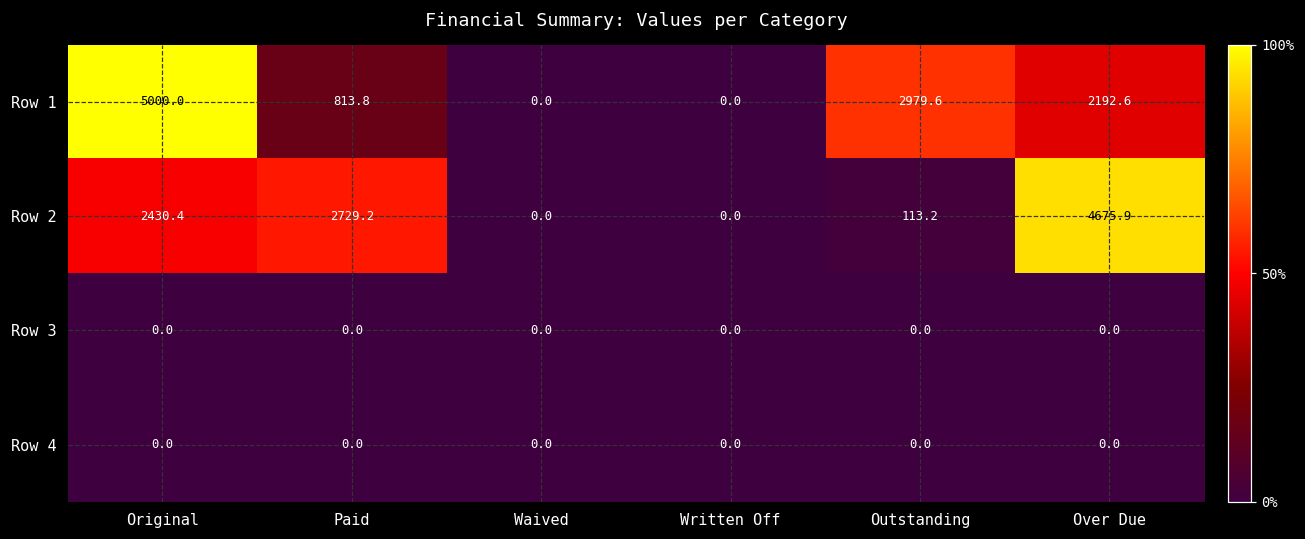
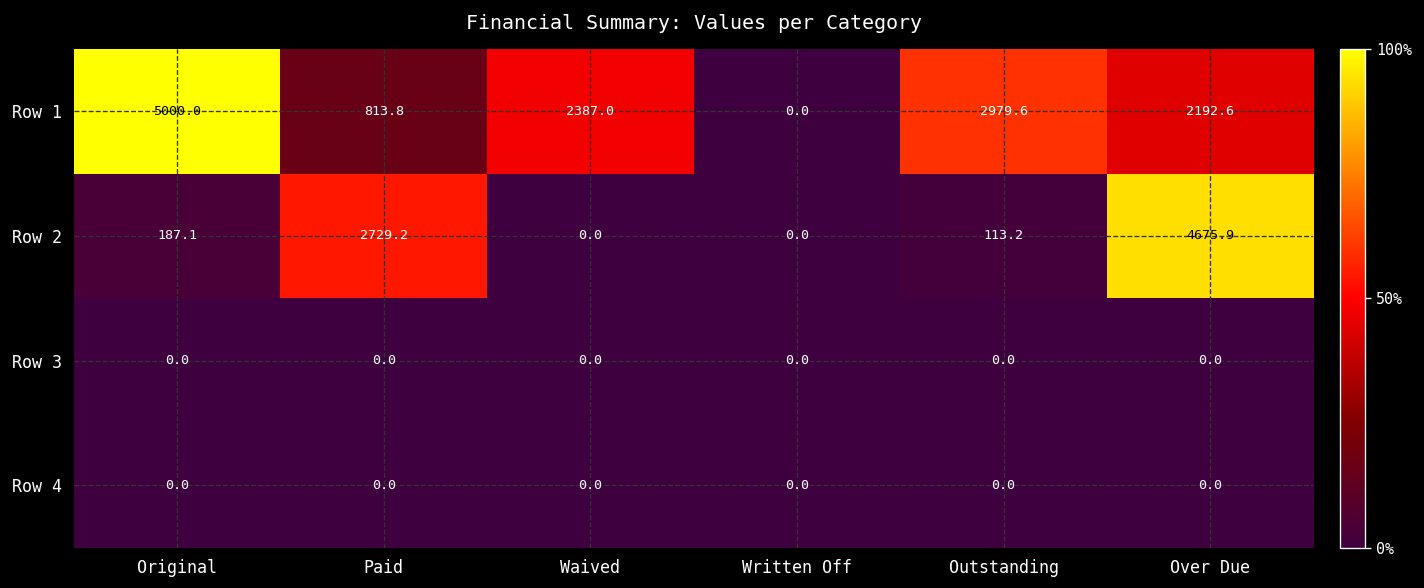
  {
    "Row 1": {
      "Original": 5000.0,
      "Paid": 813.8,
-     "Waived": 0.0,
+     "Waived": 2387.0,
      "Written Off": 0.0,
      "Outstanding": 2979.6,
      "Over Due": 2192.6
    },
    "Row 2": {
-     "Original": 2430.4,
+     "Original": 187.1,
      "Paid": 2729.2,
      "Waived": 0.0,
      "Written Off": 0.0,
      "Outstanding": 113.2,
      "Over Due": 4675.9
    },
    "Row 3": {
      "Original": 0.0,
      "Paid": 0.0,
      "Waived": 0.0,
      "Written Off": 0.0,
      "Outstanding": 0.0,
      "Over Due": 0.0
    },
    "Row 4": {
      "Original": 0.0,
      "Paid": 0.0,
      "Waived": 0.0,
      "Written Off": 0.0,
      "Outstanding": 0.0,
      "Over Due": 0.0
    }
  }
